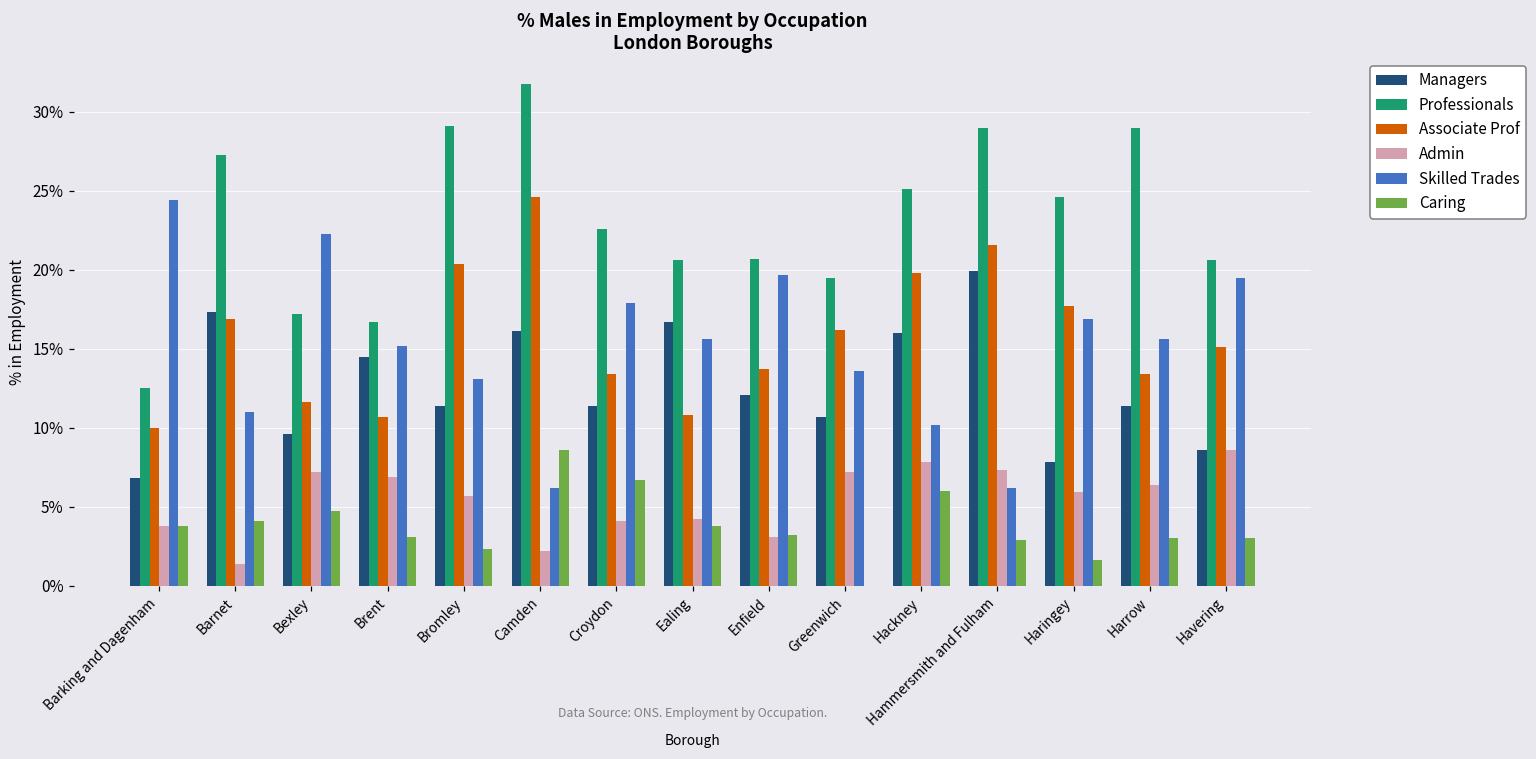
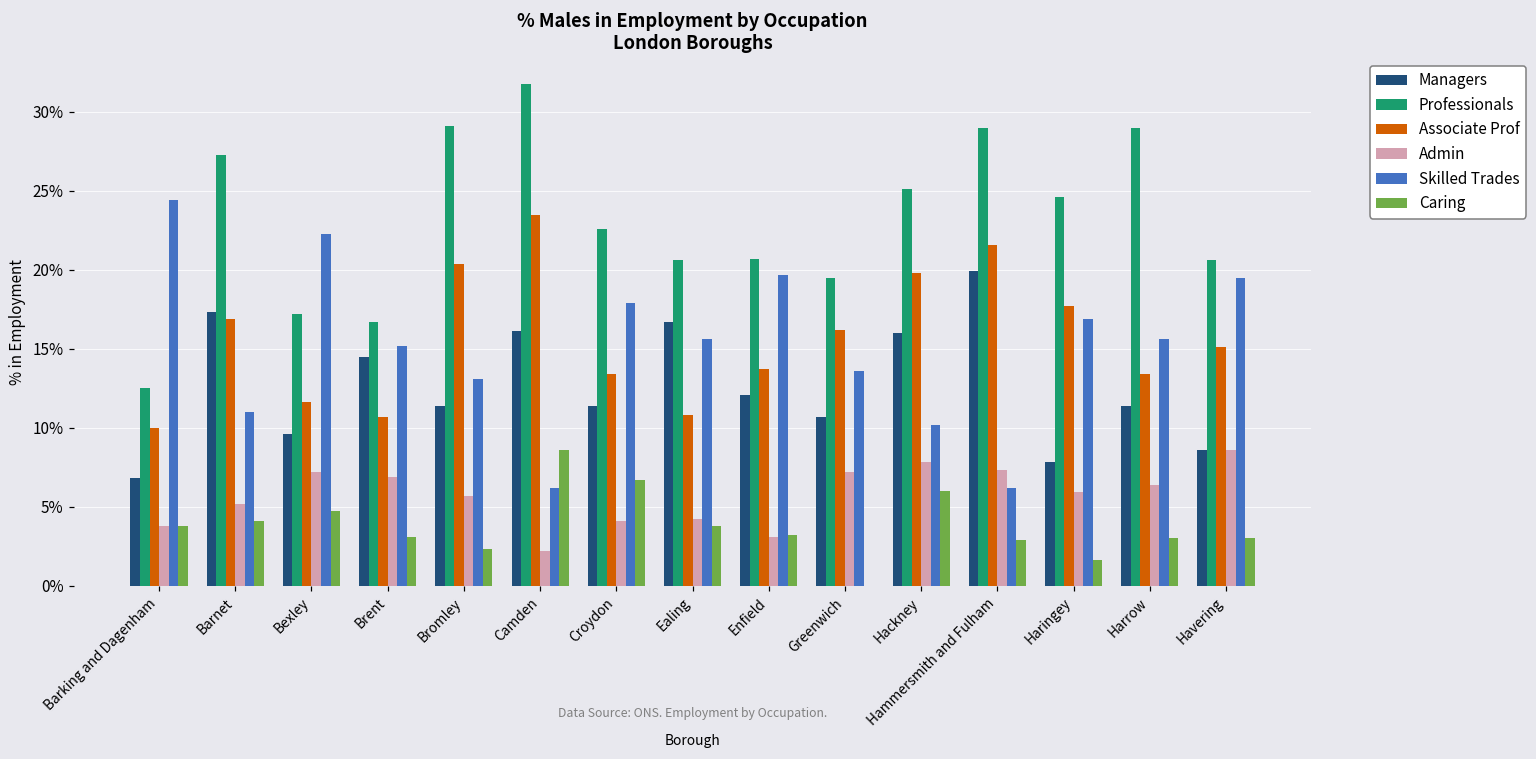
  {
    "Managers": {
      "Barking and Dagenham": "6.8%",
      "Barnet": "17.3%",
      "Bexley": "9.6%",
      "Brent": "14.5%",
      "Bromley": "11.4%",
      "Camden": "16.1%",
      "Croydon": "11.4%",
      "Ealing": "16.7%",
      "Enfield": "12.1%",
      "Greenwich": "10.7%",
      "Hackney": "16.0%",
      "Hammersmith and Fulham": "19.9%",
      "Haringey": "7.8%",
      "Harrow": "11.4%",
      "Havering": "8.6%"
    },
    "Professionals": {
      "Barking and Dagenham": "12.5%",
      "Barnet": "27.3%",
      "Bexley": "17.2%",
      "Brent": "16.7%",
      "Bromley": "29.1%",
      "Camden": "31.8%",
      "Croydon": "22.6%",
      "Ealing": "20.6%",
      "Enfield": "20.7%",
      "Greenwich": "19.5%",
      "Hackney": "25.1%",
      "Hammersmith and Fulham": "29.0%",
      "Haringey": "24.6%",
      "Harrow": "29.0%",
      "Havering": "20.6%"
    },
    "Associate Prof": {
      "Barking and Dagenham": "10.0%",
      "Barnet": "16.9%",
      "Bexley": "11.6%",
      "Brent": "10.7%",
      "Bromley": "20.4%",
-     "Camden": "24.6%",
+     "Camden": "23.5%",
      "Croydon": "13.4%",
      "Ealing": "10.8%",
      "Enfield": "13.7%",
      "Greenwich": "16.2%",
      "Hackney": "19.8%",
      "Hammersmith and Fulham": "21.6%",
      "Haringey": "17.7%",
      "Harrow": "13.4%",
      "Havering": "15.1%"
    },
    "Admin": {
      "Barking and Dagenham": "3.8%",
-     "Barnet": "1.4%",
+     "Barnet": "5.2%",
      "Bexley": "7.2%",
      "Brent": "6.9%",
      "Bromley": "5.7%",
      "Camden": "2.2%",
      "Croydon": "4.1%",
      "Ealing": "4.2%",
      "Enfield": "3.1%",
      "Greenwich": "7.2%",
      "Hackney": "7.8%",
      "Hammersmith and Fulham": "7.3%",
      "Haringey": "5.9%",
      "Harrow": "6.4%",
      "Havering": "8.6%"
    },
    "Skilled Trades": {
      "Barking and Dagenham": "24.4%",
      "Barnet": "11.0%",
      "Bexley": "22.3%",
      "Brent": "15.2%",
      "Bromley": "13.1%",
      "Camden": "6.2%",
      "Croydon": "17.9%",
      "Ealing": "15.6%",
      "Enfield": "19.7%",
      "Greenwich": "13.6%",
      "Hackney": "10.2%",
      "Hammersmith and Fulham": "6.2%",
      "Haringey": "16.9%",
      "Harrow": "15.6%",
      "Havering": "19.5%"
    },
    "Caring": {
      "Barking and Dagenham": "3.8%",
      "Barnet": "4.1%",
      "Bexley": "4.7%",
      "Brent": "3.1%",
      "Bromley": "2.3%",
      "Camden": "8.6%",
      "Croydon": "6.7%",
      "Ealing": "3.8%",
      "Enfield": "3.2%",
      "Greenwich": "0.0%",
      "Hackney": "6.0%",
      "Hammersmith and Fulham": "2.9%",
      "Haringey": "1.6%",
      "Harrow": "3.0%",
      "Havering": "3.0%"
    }
  }
